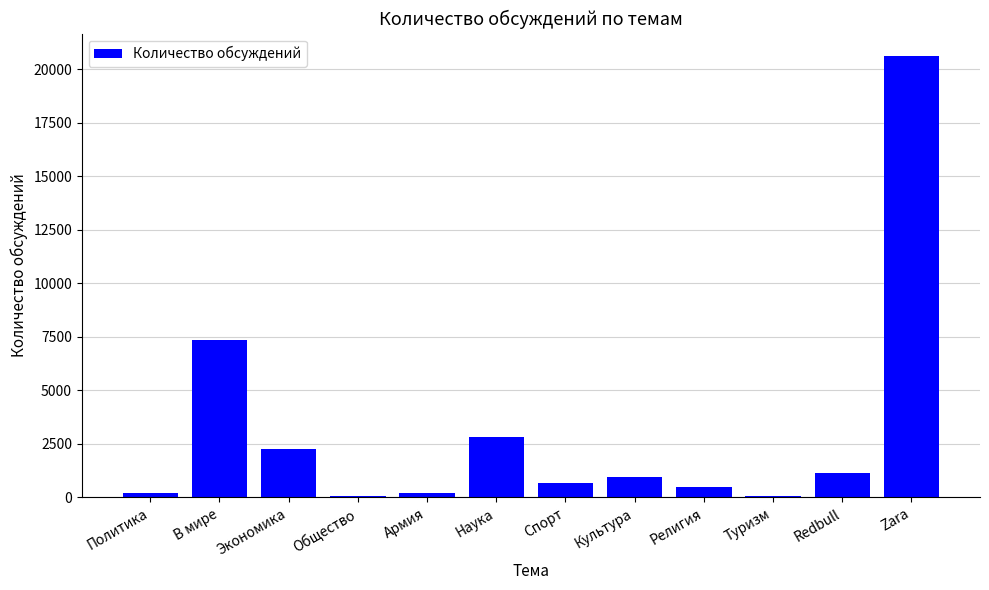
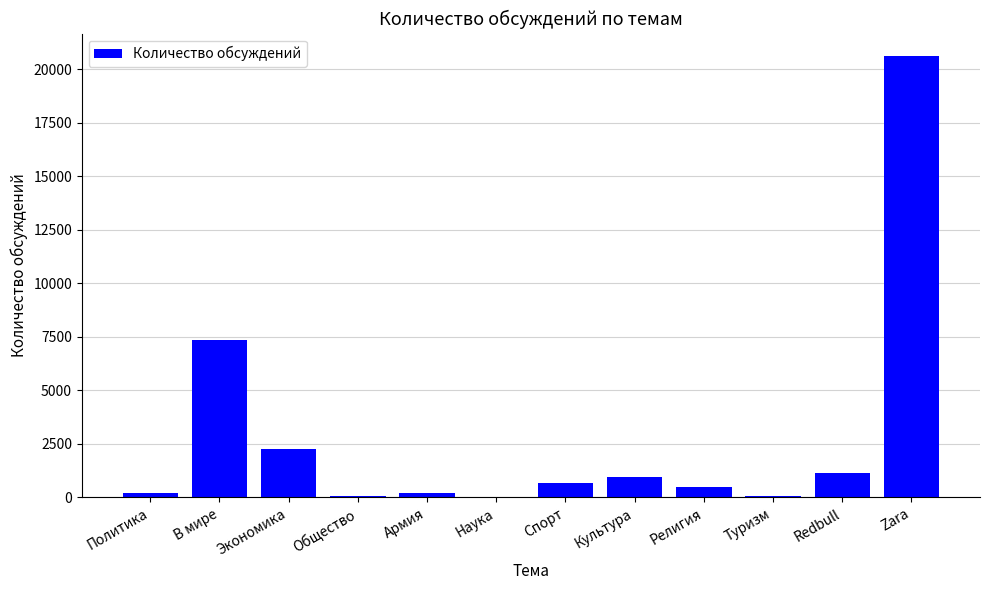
  {
    "Политика": 200,
    "В мире": 7400,
    "Экономика": 2300,
    "Армия": 200,
-   "Наука": 2800,
+   "Наука": 0,
    "Спорт": 600,
    "Культура": 900,
    "Религия": 500,
    "Redbull": 1200,
    "Zara": 20600
  }
